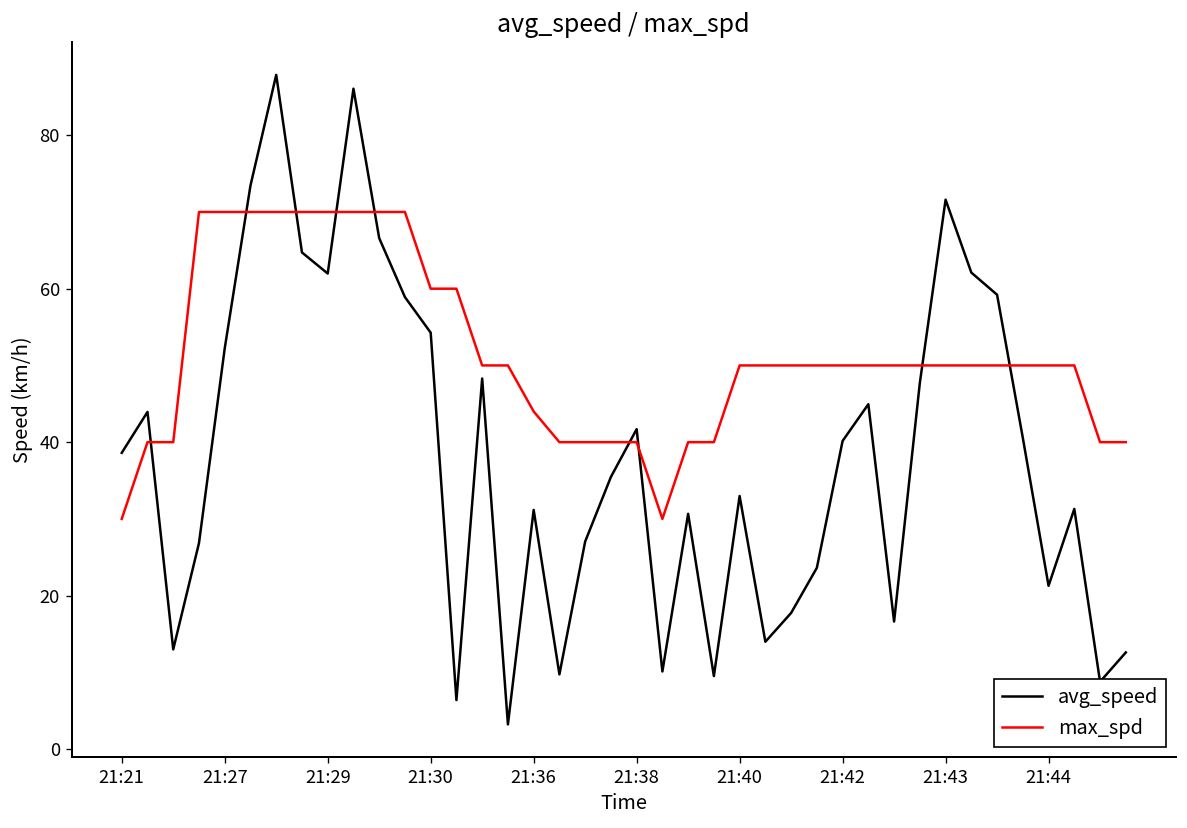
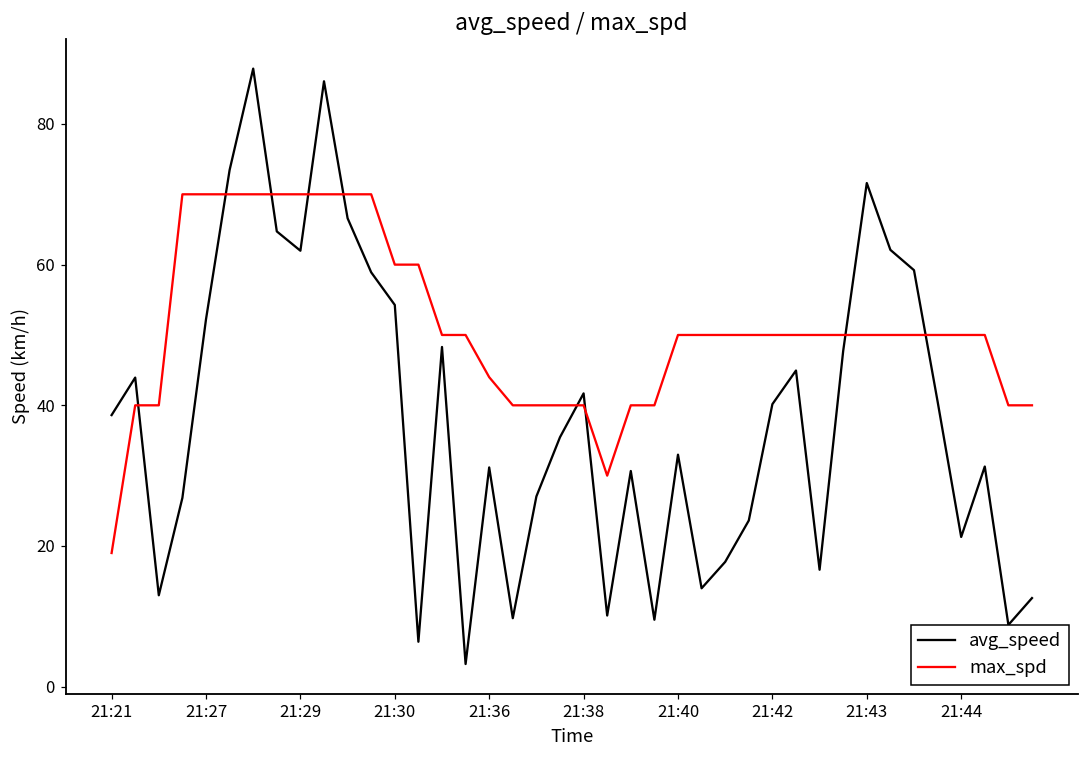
  {
    "avg_speed": {
      "21:21": 39,
      "21:36": 31
    },
    "max_spd": {
-     "21:21": 30,
+     "21:21": 19,
      "21:36": 44
    }
  }
